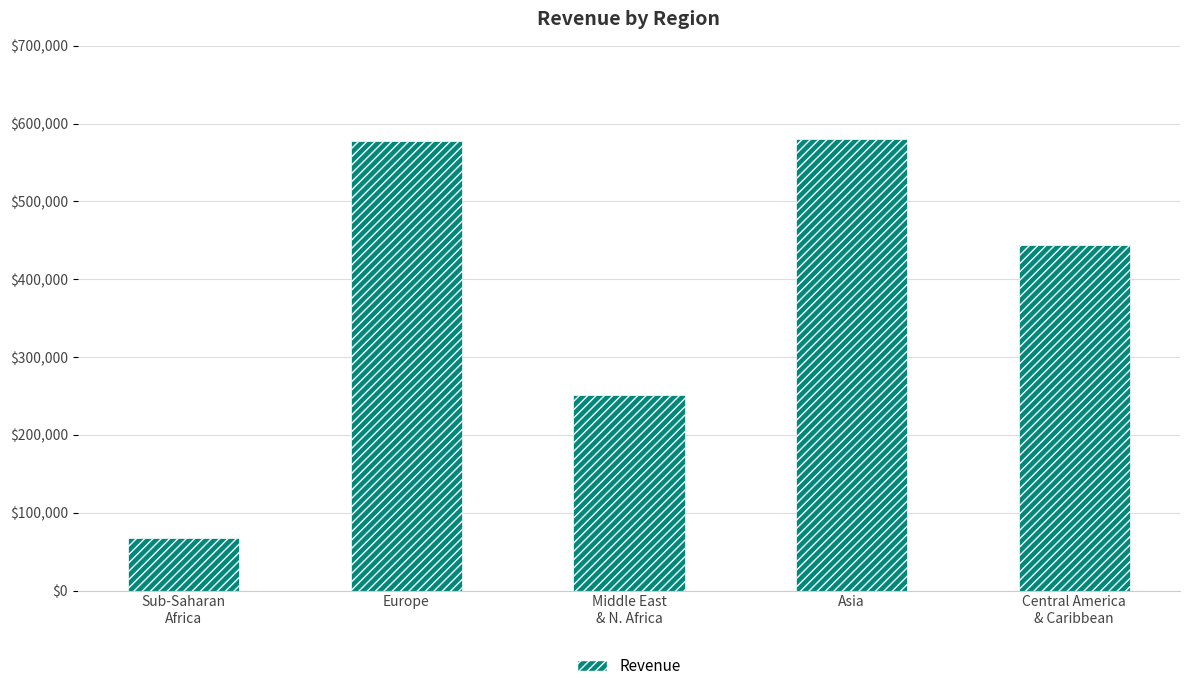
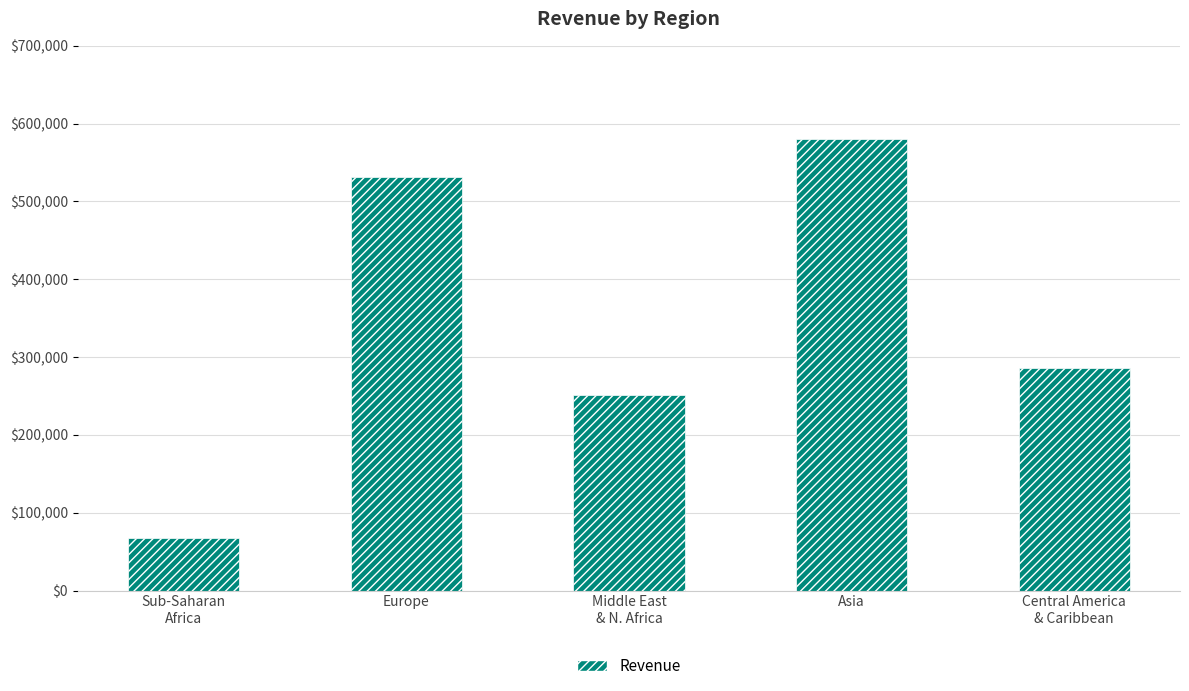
  {
    "Sub-Saharan Africa": "$70,000",
-   "Europe": "$580,000",
+   "Europe": "$530,000",
    "Middle East & N. Africa": "$250,000",
    "Asia": "$580,000",
-   "Central America & Caribbean": "$440,000"
+   "Central America & Caribbean": "$290,000"
  }
